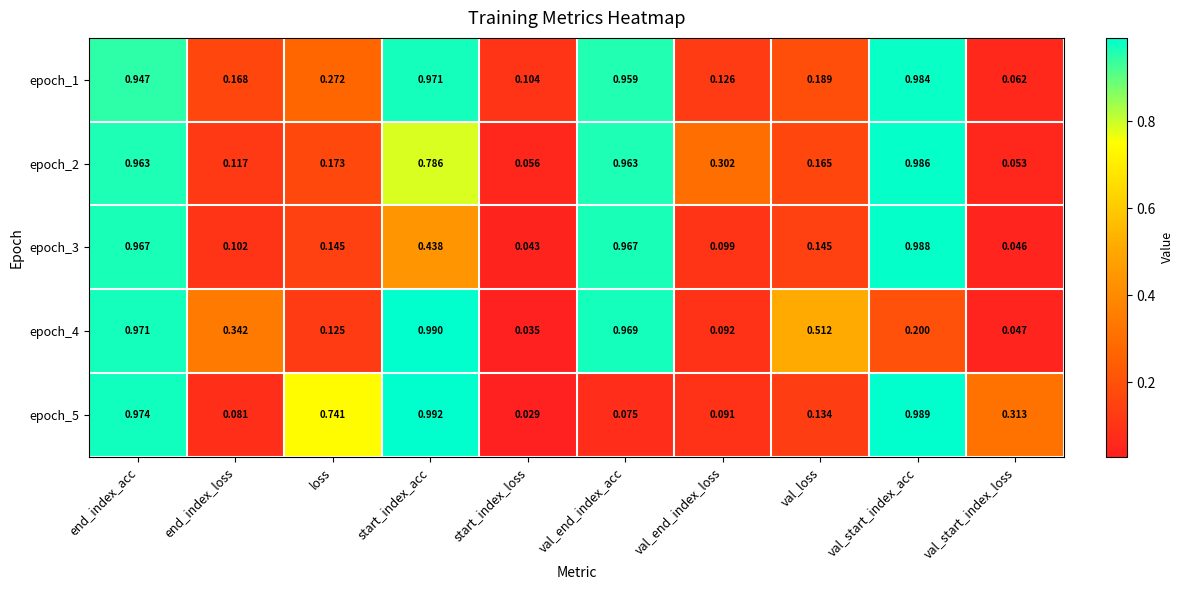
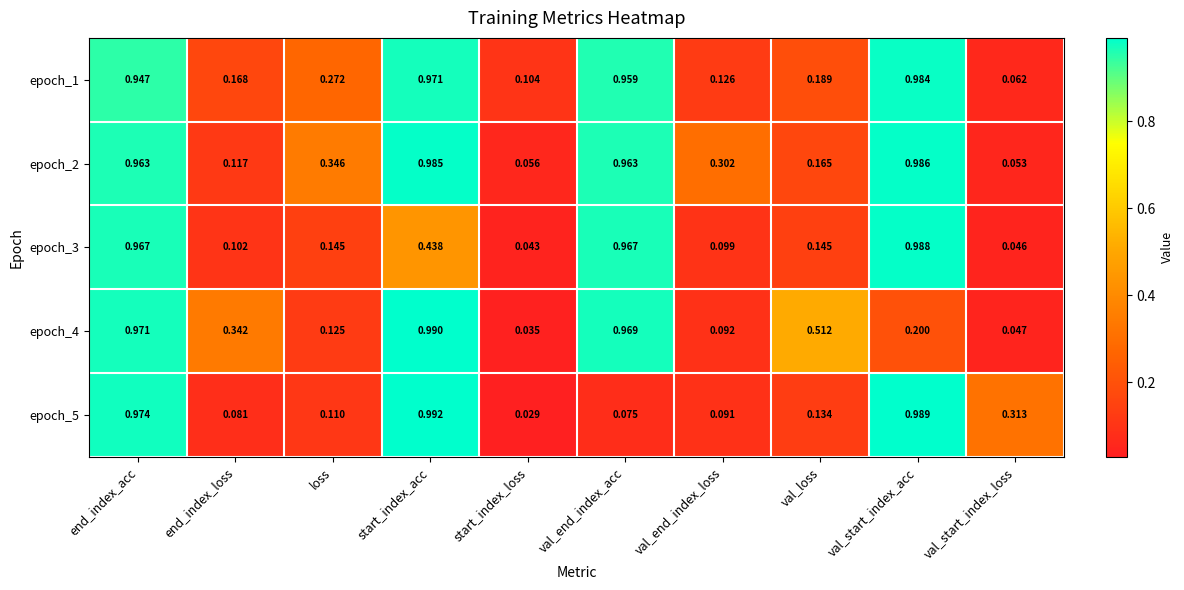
  {
    "epoch_1": {
      "end_index_acc": 0.947,
      "end_index_loss": 0.168,
      "loss": 0.272,
      "start_index_acc": 0.971,
      "start_index_loss": 0.104,
      "val_end_index_acc": 0.959,
      "val_end_index_loss": 0.126,
      "val_loss": 0.189,
      "val_start_index_acc": 0.984,
      "val_start_index_loss": 0.062
    },
    "epoch_2": {
      "end_index_acc": 0.963,
      "end_index_loss": 0.117,
-     "loss": 0.173,
-     "start_index_acc": 0.786,
+     "loss": 0.346,
+     "start_index_acc": 0.985,
      "start_index_loss": 0.056,
      "val_end_index_acc": 0.963,
      "val_end_index_loss": 0.302,
      "val_loss": 0.165,
      "val_start_index_acc": 0.986,
      "val_start_index_loss": 0.053
    },
    "epoch_3": {
      "end_index_acc": 0.967,
      "end_index_loss": 0.102,
      "loss": 0.145,
      "start_index_acc": 0.438,
      "start_index_loss": 0.043,
      "val_end_index_acc": 0.967,
      "val_end_index_loss": 0.099,
      "val_loss": 0.145,
      "val_start_index_acc": 0.988,
      "val_start_index_loss": 0.046
    },
    "epoch_4": {
      "end_index_acc": 0.971,
      "end_index_loss": 0.342,
      "loss": 0.125,
      "start_index_acc": 0.990,
      "start_index_loss": 0.035,
      "val_end_index_acc": 0.969,
      "val_end_index_loss": 0.092,
      "val_loss": 0.512,
      "val_start_index_acc": 0.200,
      "val_start_index_loss": 0.047
    },
    "epoch_5": {
      "end_index_acc": 0.974,
      "end_index_loss": 0.081,
-     "loss": 0.741,
+     "loss": 0.110,
      "start_index_acc": 0.992,
      "start_index_loss": 0.029,
      "val_end_index_acc": 0.075,
      "val_end_index_loss": 0.091,
      "val_loss": 0.134,
      "val_start_index_acc": 0.989,
      "val_start_index_loss": 0.313
    }
  }
